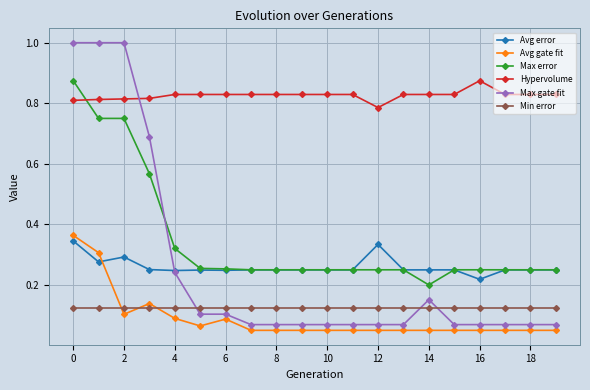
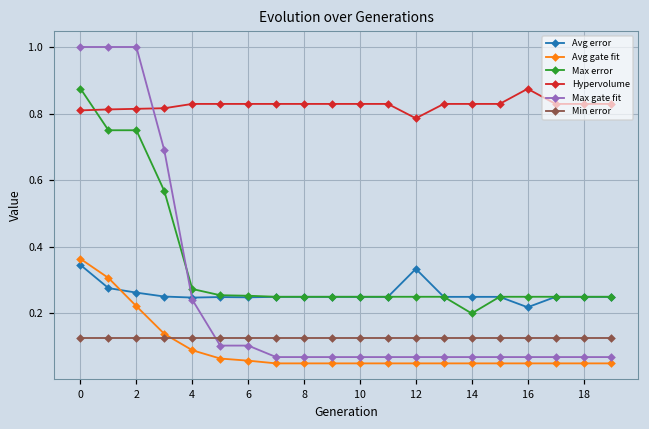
  {
    "Avg error": {
      "0": 0.35,
-     "2": 0.29,
+     "2": 0.26,
      "12": 0.33,
      "14": 0.25,
      "16": 0.22
    },
    "Avg gate fit": {
      "0": 0.36,
-     "2": 0.10,
+     "2": 0.22,
      "4": 0.09,
-     "6": 0.09,
+     "6": 0.06,
      "8": 0.05,
      "10": 0.05,
      "12": 0.05,
      "14": 0.05,
      "16": 0.05,
      "18": 0.05
    },
    "Max error": {
      "0": 0.88,
      "2": 0.75,
-     "4": 0.32,
+     "4": 0.27,
      "12": 0.25,
      "14": 0.20,
      "16": 0.25
    },
    "Hypervolume": {
      "0": 0.81,
      "2": 0.81,
      "4": 0.83,
      "6": 0.83,
      "8": 0.83,
      "10": 0.83,
      "12": 0.79,
      "14": 0.83,
      "16": 0.87
    },
    "Max gate fit": {
      "0": 1.00,
      "2": 1.00,
      "6": 0.10,
      "8": 0.07,
      "10": 0.07,
      "12": 0.07,
-     "14": 0.15,
+     "14": 0.07,
      "16": 0.07,
      "18": 0.07
    },
    "Min error": {
      "0": 0.13,
      "2": 0.13,
      "4": 0.13,
      "6": 0.13,
      "8": 0.13,
      "10": 0.13,
      "12": 0.13,
      "14": 0.13,
      "16": 0.13,
      "18": 0.13
    }
  }
